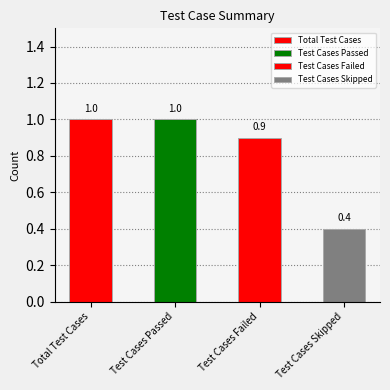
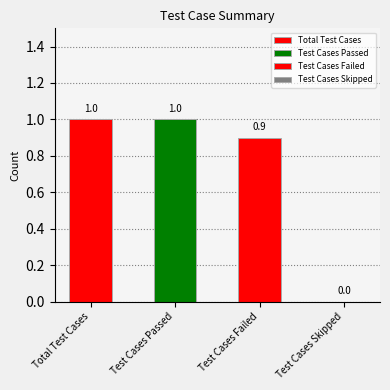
  {
    "Total Test Cases": 1.0,
    "Test Cases Passed": 1.0,
    "Test Cases Failed": 0.9,
-   "Test Cases Skipped": 0.4
+   "Test Cases Skipped": 0.0
  }
